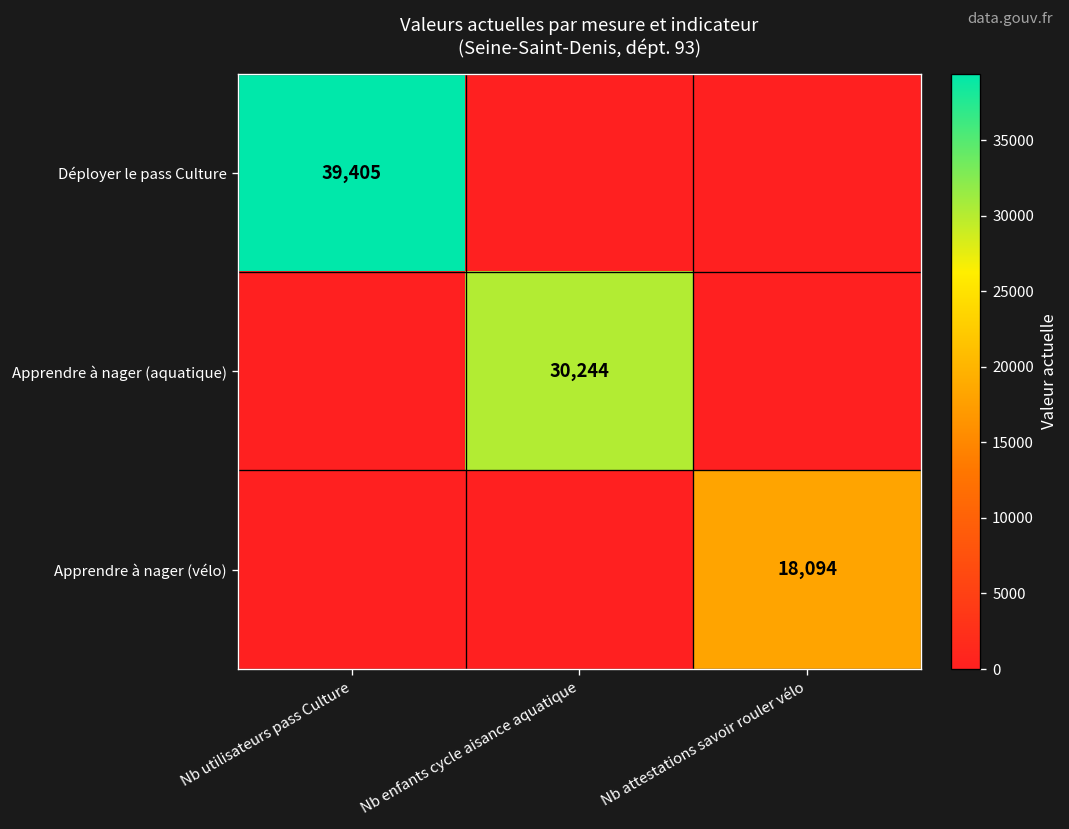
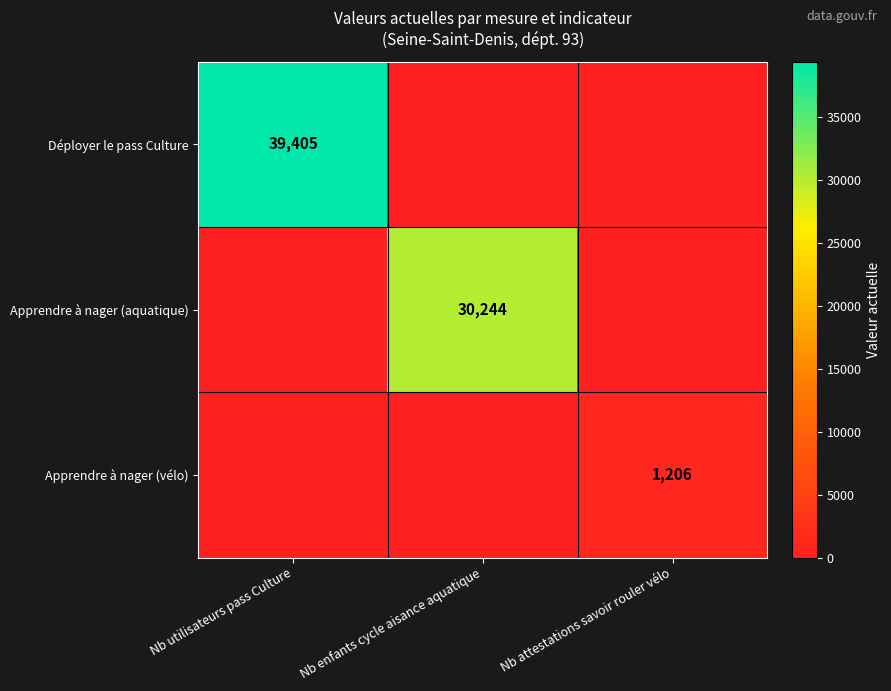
  {
    "Déployer le pass Culture": {
      "Nb utilisateurs pass Culture": "39,405"
    },
    "Apprendre à nager (aquatique)": {
      "Nb enfants cycle aisance aquatique": "30,244"
    },
    "Apprendre à nager (vélo)": {
-     "Nb attestations savoir rouler vélo": "18,094"
+     "Nb attestations savoir rouler vélo": "1,206"
    }
  }
